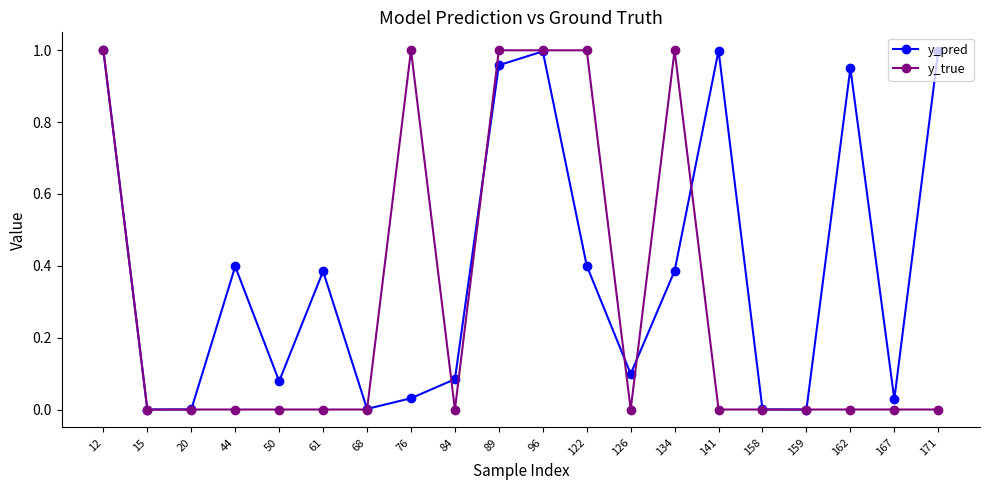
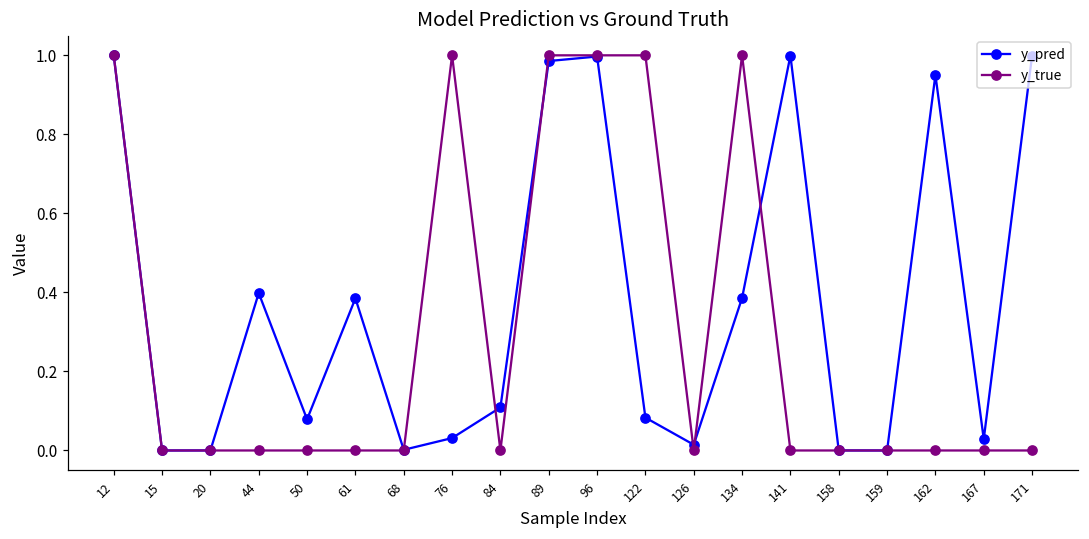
  {
    "y_pred": {
      "44": 0.40,
      "50": 0.08,
      "61": 0.38,
      "76": 0.03,
-     "84": 0.08,
-     "89": 0.96,
-     "122": 0.40,
-     "126": 0.10,
+     "84": 0.11,
+     "89": 0.99,
+     "122": 0.08,
+     "126": 0.01,
      "134": 0.39,
      "141": 1.00,
      "162": 0.95,
      "167": 0.03
    },
    "y_true": {
      "44": 0.00,
      "50": 0.00,
      "61": 0.00,
      "76": 1.00,
      "84": 0.00,
      "89": 1.00,
      "122": 1.00,
      "126": 0.00,
      "134": 1.00,
      "141": 0.00,
      "162": 0.00,
      "167": 0.00,
      "171": 0.00
    }
  }
